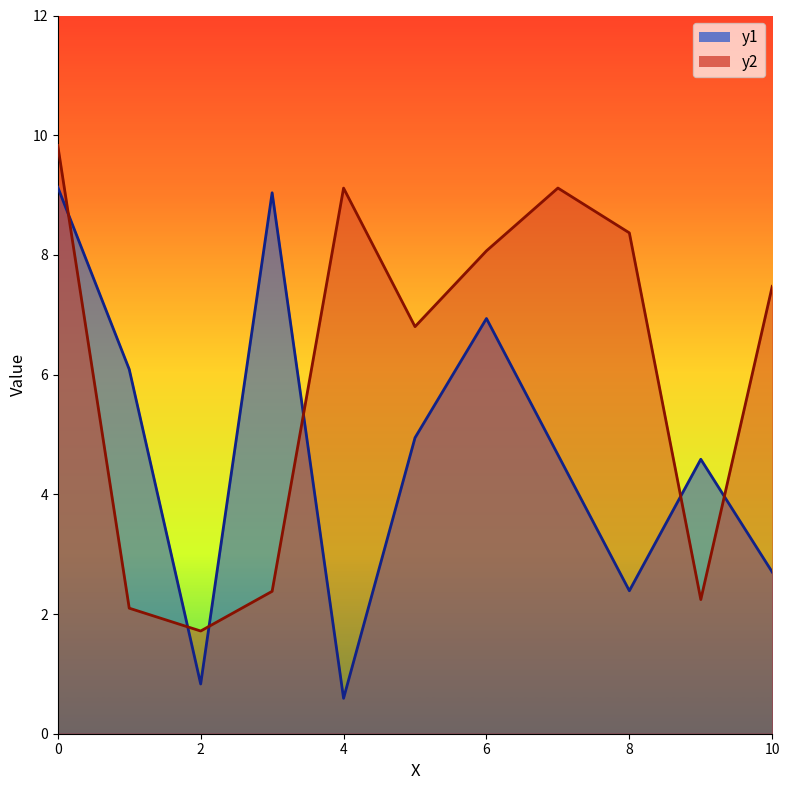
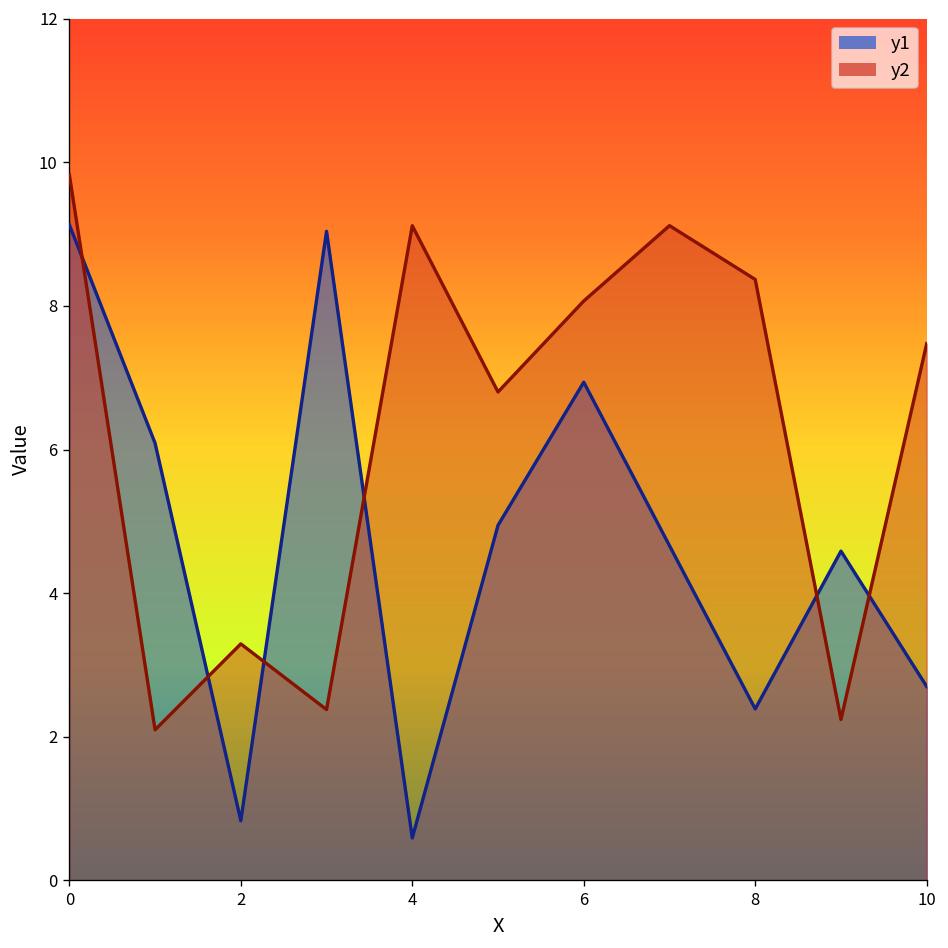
  {
    "y1": {
      "0": 9.1,
      "2": 0.8,
      "4": 0.6,
      "6": 6.9,
      "8": 2.4,
      "10": 2.7
    },
    "y2": {
      "0": 9.8,
-     "2": 1.7,
+     "2": 3.3,
      "4": 9.1,
      "6": 8.1,
      "8": 8.4,
      "10": 7.5
    }
  }
